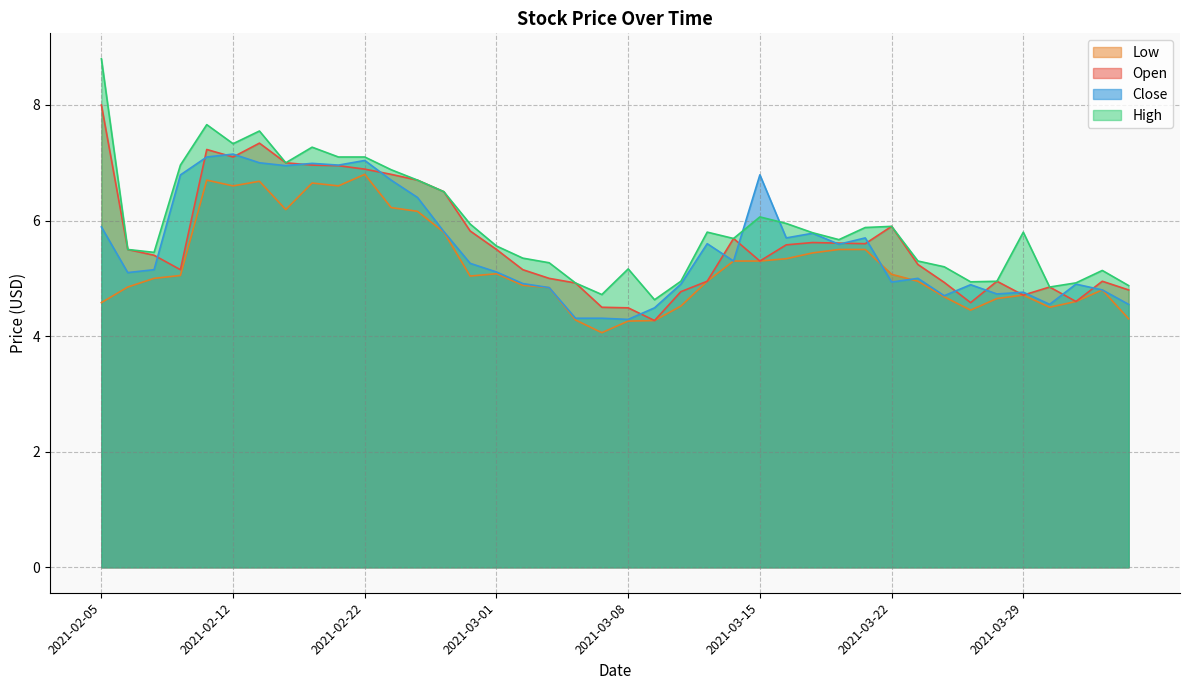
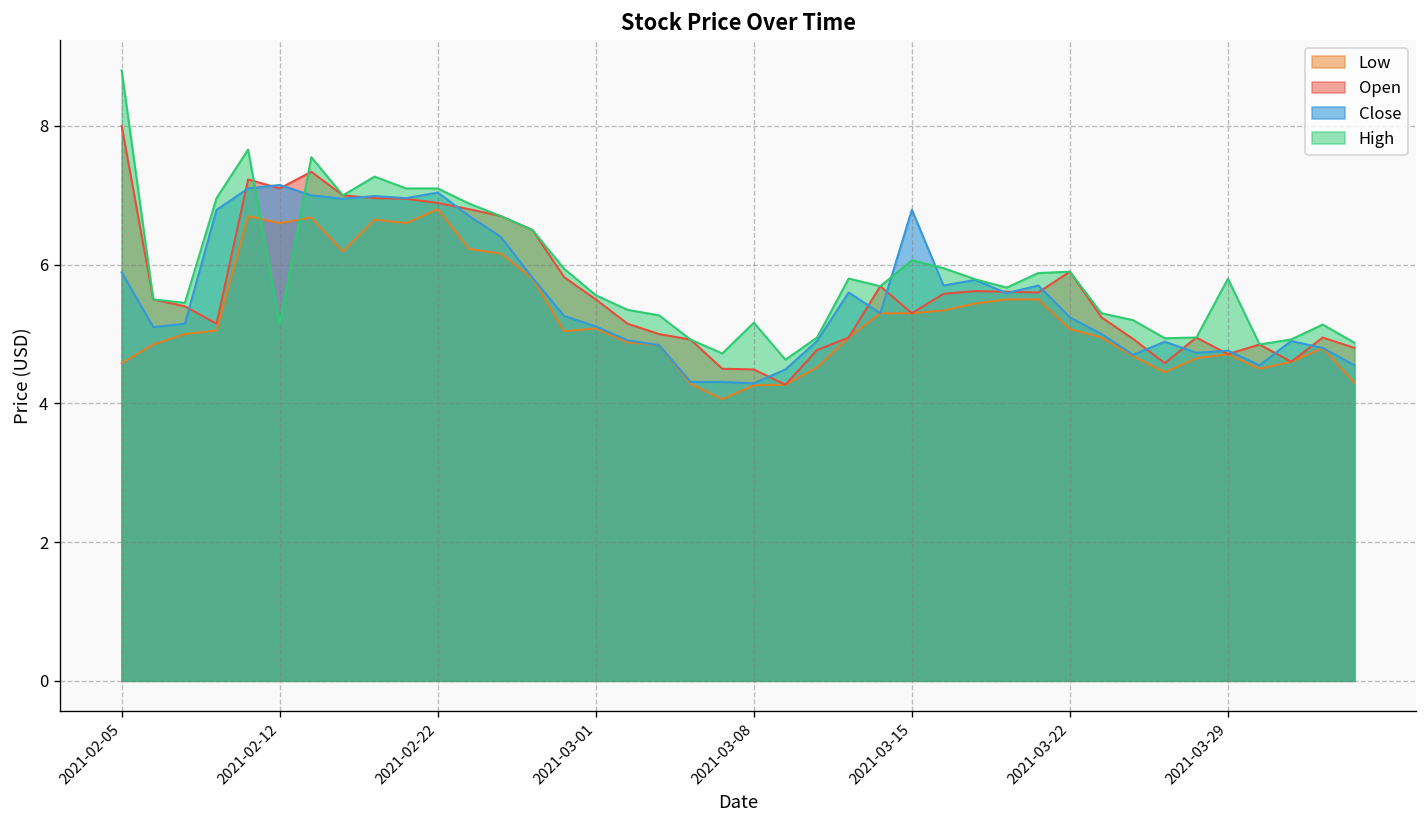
  {
    "Close": {
      "2021-02-05": 5.9,
      "2021-02-12": 7.2,
      "2021-02-22": 7.0,
      "2021-03-15": 6.8,
-     "2021-03-22": 4.9,
+     "2021-03-22": 5.2,
      "2021-03-29": 4.8
    },
    "High": {
      "2021-02-05": 8.8,
-     "2021-02-12": 7.3,
+     "2021-02-12": 5.1,
      "2021-02-22": 7.1,
      "2021-03-01": 5.6,
      "2021-03-08": 5.2,
      "2021-03-15": 6.1,
      "2021-03-29": 5.8
    }
  }
